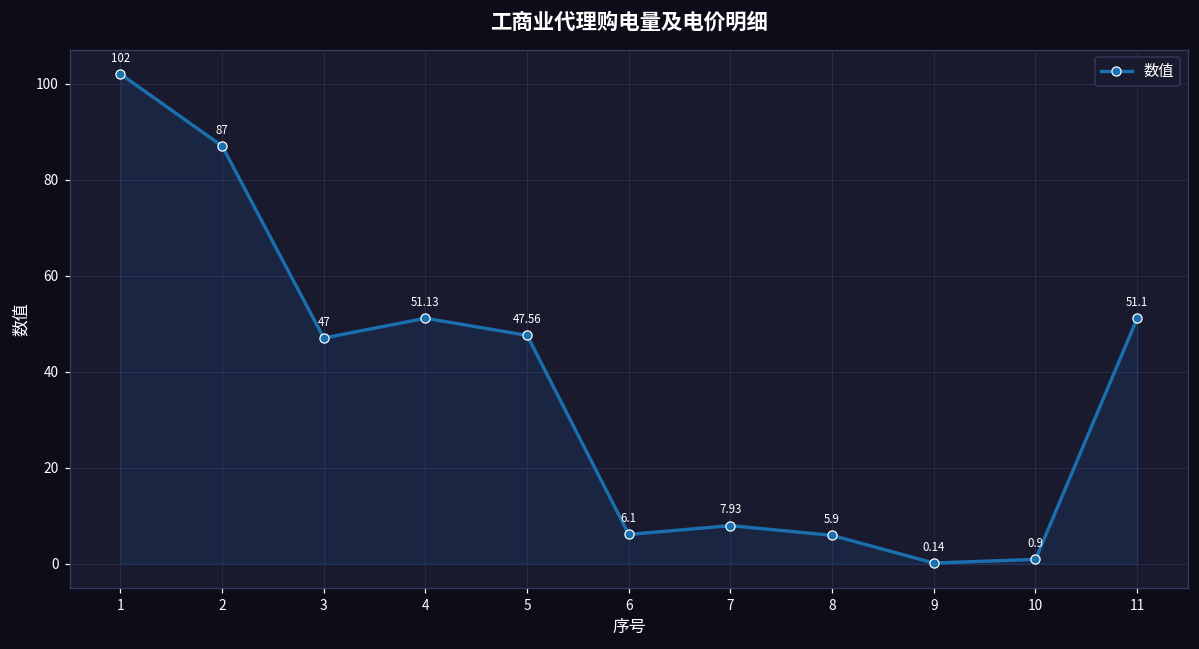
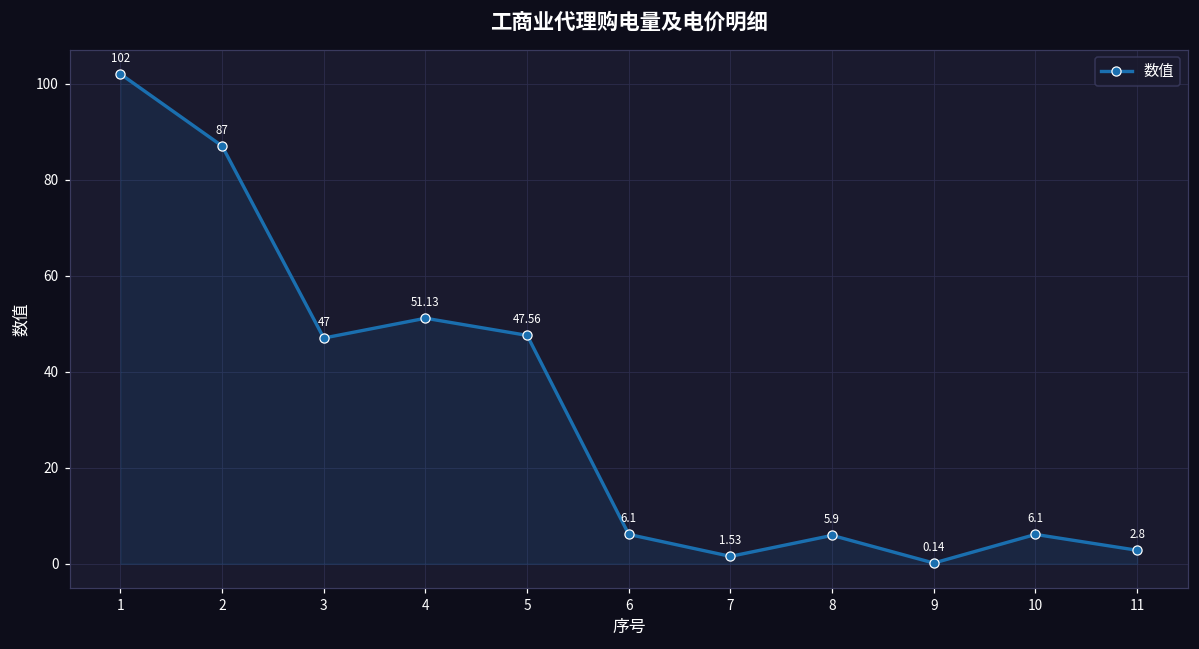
  {
    "1": 102,
    "2": 87,
    "3": 47,
    "4": 51.13,
    "5": 47.56,
    "6": 6.1,
-   "7": 7.93,
+   "7": 1.53,
    "8": 5.9,
    "9": 0.14,
-   "10": 0.9,
-   "11": 51.1
+   "10": 6.1,
+   "11": 2.8
  }
